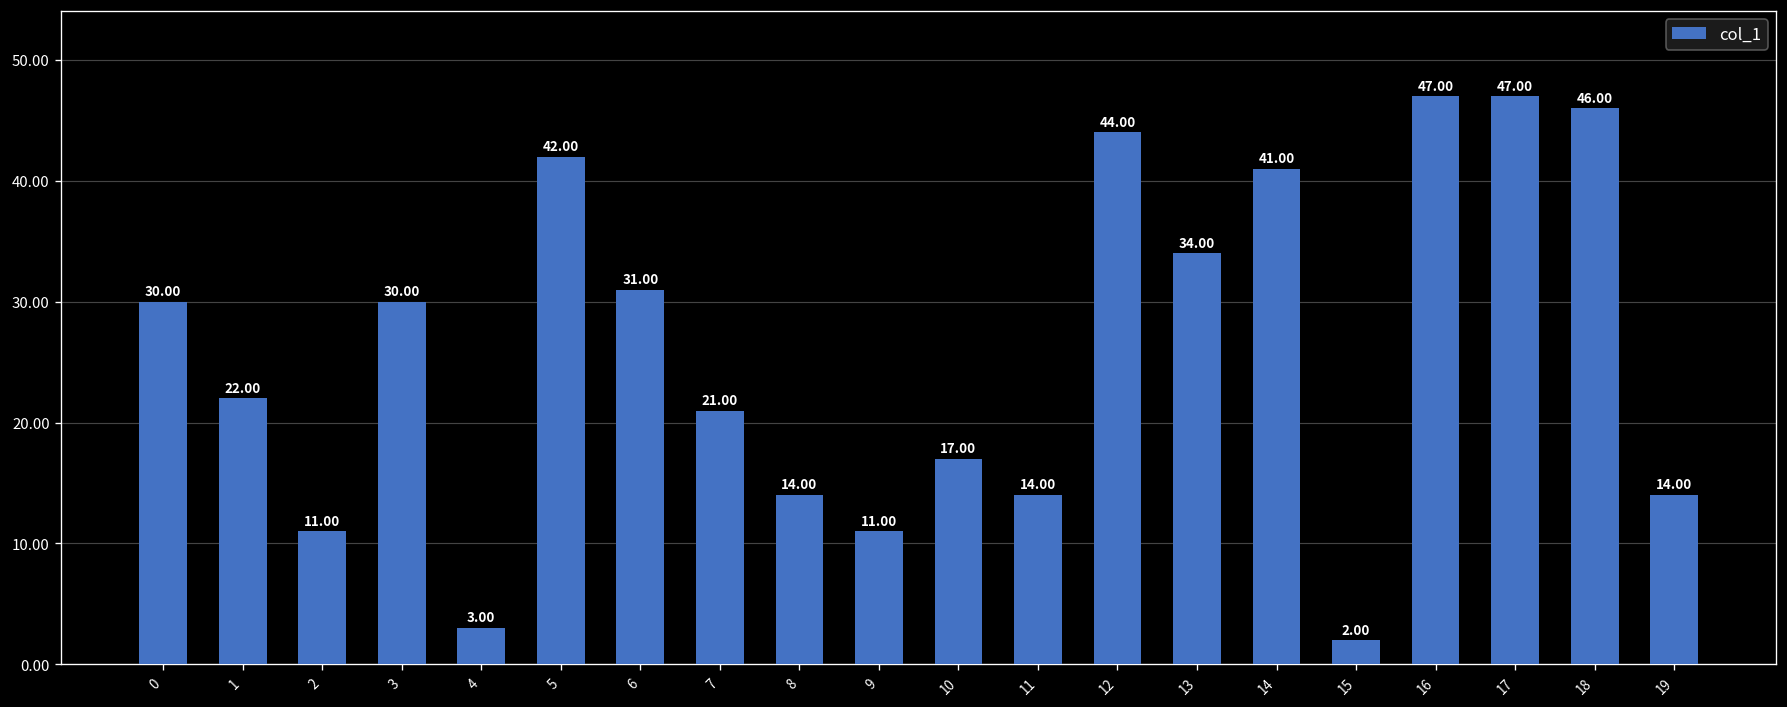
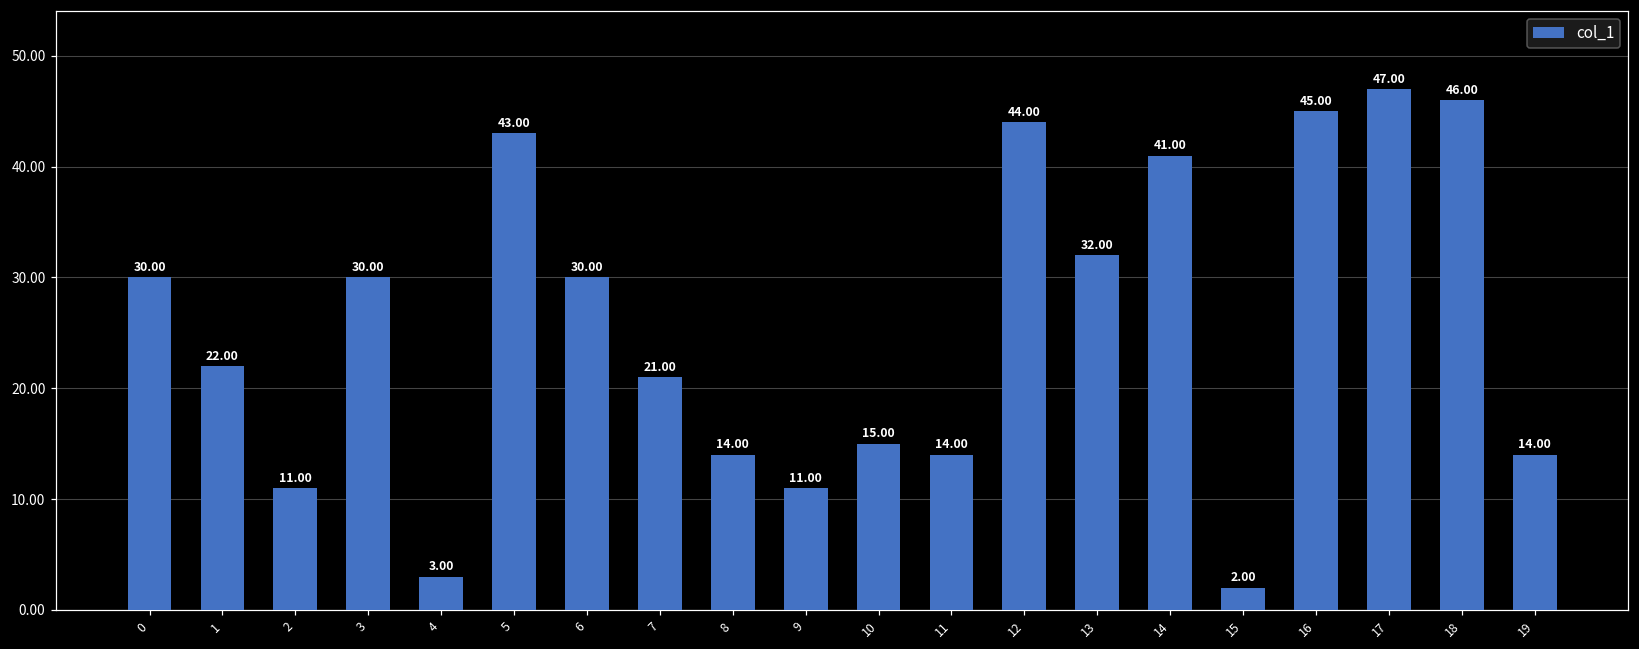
  {
    "0": 30.00,
    "1": 22.00,
    "2": 11.00,
    "3": 30.00,
    "4": 3.00,
-   "5": 42.00,
-   "6": 31.00,
+   "5": 43.00,
+   "6": 30.00,
    "7": 21.00,
    "8": 14.00,
    "9": 11.00,
-   "10": 17.00,
+   "10": 15.00,
    "11": 14.00,
    "12": 44.00,
-   "13": 34.00,
+   "13": 32.00,
    "14": 41.00,
    "15": 2.00,
-   "16": 47.00,
+   "16": 45.00,
    "17": 47.00,
    "18": 46.00,
    "19": 14.00
  }
